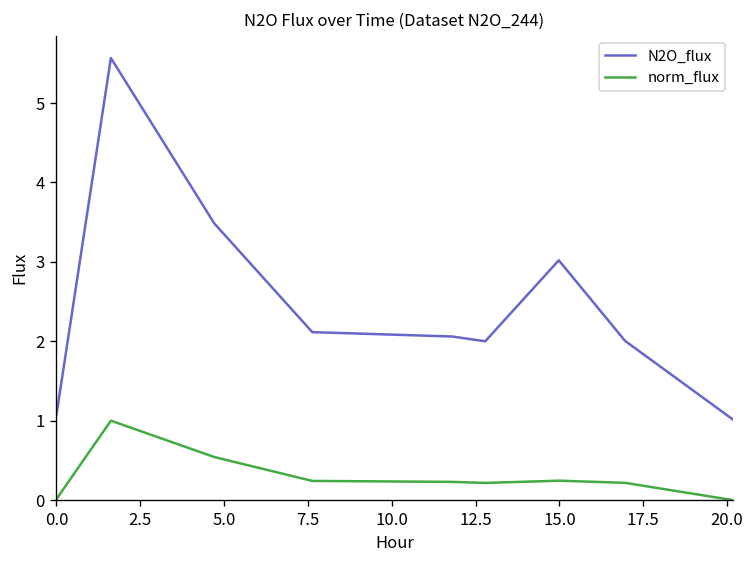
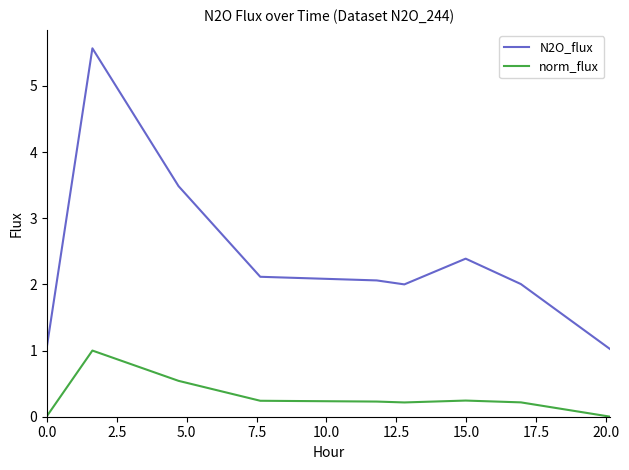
  {
    "N2O_flux": {
      "0.0": 1.1,
-     "15.0": 3.0
+     "15.0": 2.4
    },
    "norm_flux": {
      "0.0": 0.0,
      "15.0": 0.2
    }
  }
